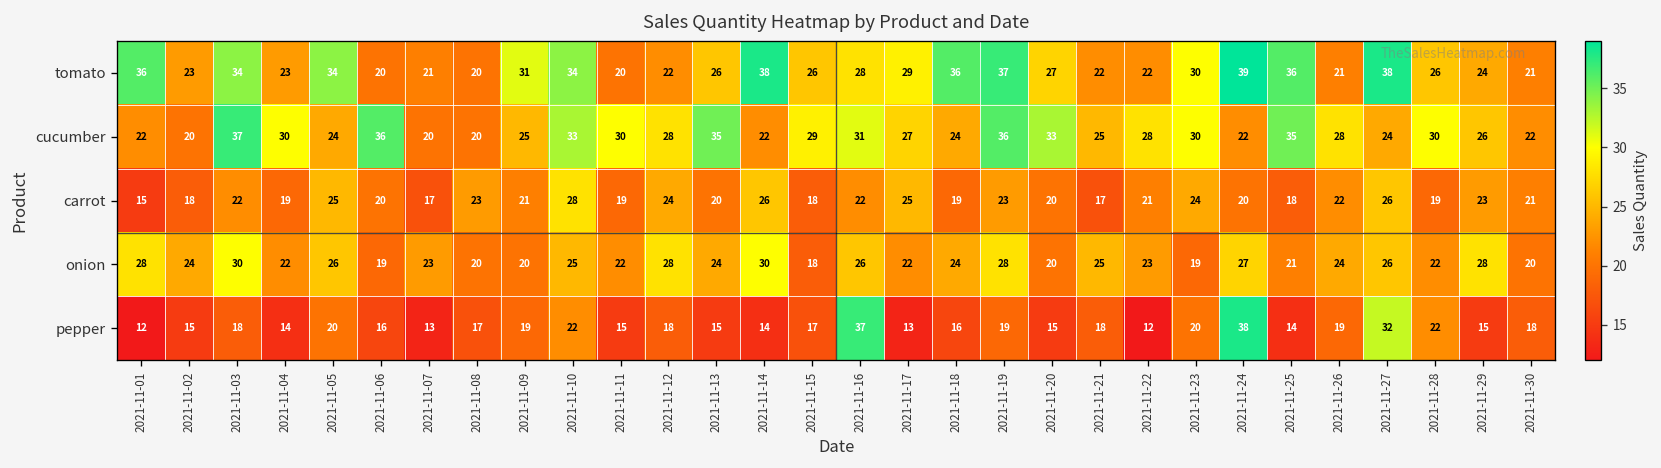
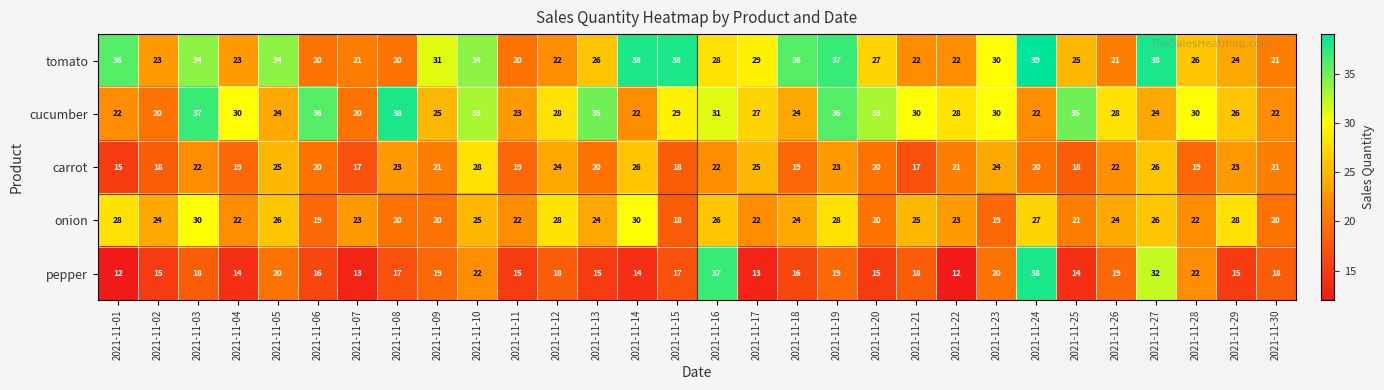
  {
    "tomato": {
      "2021-11-01": 36,
      "2021-11-02": 23,
      "2021-11-03": 34,
      "2021-11-04": 23,
      "2021-11-05": 34,
      "2021-11-06": 20,
      "2021-11-07": 21,
      "2021-11-08": 20,
      "2021-11-09": 31,
      "2021-11-10": 34,
      "2021-11-11": 20,
      "2021-11-12": 22,
      "2021-11-13": 26,
      "2021-11-14": 38,
-     "2021-11-15": 26,
+     "2021-11-15": 38,
      "2021-11-16": 28,
      "2021-11-17": 29,
      "2021-11-18": 36,
      "2021-11-19": 37,
      "2021-11-20": 27,
      "2021-11-21": 22,
      "2021-11-22": 22,
      "2021-11-23": 30,
      "2021-11-24": 39,
-     "2021-11-25": 36,
+     "2021-11-25": 25,
      "2021-11-26": 21,
      "2021-11-27": 38,
      "2021-11-29": 24,
      "2021-11-30": 21
    },
    "cucumber": {
      "2021-11-01": 22,
      "2021-11-02": 20,
      "2021-11-03": 37,
      "2021-11-04": 30,
      "2021-11-05": 24,
      "2021-11-06": 36,
      "2021-11-07": 20,
-     "2021-11-08": 20,
+     "2021-11-08": 38,
      "2021-11-09": 25,
      "2021-11-10": 33,
-     "2021-11-11": 30,
+     "2021-11-11": 23,
      "2021-11-12": 28,
      "2021-11-13": 35,
      "2021-11-14": 22,
      "2021-11-15": 29,
      "2021-11-16": 31,
      "2021-11-17": 27,
      "2021-11-18": 24,
      "2021-11-19": 36,
      "2021-11-20": 33,
-     "2021-11-21": 25,
+     "2021-11-21": 30,
      "2021-11-22": 28,
      "2021-11-23": 30,
      "2021-11-24": 22,
      "2021-11-25": 35,
      "2021-11-26": 28,
      "2021-11-27": 24,
      "2021-11-28": 30,
      "2021-11-29": 26,
      "2021-11-30": 22
    },
    "carrot": {
      "2021-11-01": 15,
      "2021-11-02": 18,
      "2021-11-03": 22,
      "2021-11-04": 19,
      "2021-11-05": 25,
      "2021-11-06": 20,
      "2021-11-07": 17,
      "2021-11-08": 23,
      "2021-11-09": 21,
      "2021-11-10": 28,
      "2021-11-11": 19,
      "2021-11-12": 24,
      "2021-11-13": 20,
      "2021-11-14": 26,
      "2021-11-15": 18,
      "2021-11-16": 22,
      "2021-11-17": 25,
      "2021-11-18": 19,
      "2021-11-19": 23,
      "2021-11-20": 20,
      "2021-11-21": 17,
      "2021-11-22": 21,
      "2021-11-23": 24,
      "2021-11-24": 20,
      "2021-11-25": 18,
      "2021-11-26": 22,
      "2021-11-27": 26,
      "2021-11-28": 19,
      "2021-11-29": 23,
      "2021-11-30": 21
    },
    "onion": {
      "2021-11-01": 28,
      "2021-11-02": 24,
      "2021-11-03": 30,
      "2021-11-04": 22,
      "2021-11-05": 26,
      "2021-11-06": 19,
      "2021-11-07": 23,
      "2021-11-08": 20,
      "2021-11-09": 20,
      "2021-11-10": 25,
      "2021-11-11": 22,
      "2021-11-12": 28,
      "2021-11-13": 24,
      "2021-11-14": 30,
      "2021-11-15": 18,
      "2021-11-16": 26,
      "2021-11-17": 22,
      "2021-11-18": 24,
      "2021-11-19": 28,
      "2021-11-20": 20,
      "2021-11-21": 25,
      "2021-11-22": 23,
      "2021-11-23": 19,
      "2021-11-24": 27,
      "2021-11-25": 21,
      "2021-11-26": 24,
      "2021-11-27": 26,
      "2021-11-28": 22,
      "2021-11-29": 28,
      "2021-11-30": 20
    },
    "pepper": {
      "2021-11-01": 12,
      "2021-11-02": 15,
      "2021-11-03": 18,
      "2021-11-04": 14,
      "2021-11-05": 20,
      "2021-11-06": 16,
      "2021-11-07": 13,
      "2021-11-08": 17,
      "2021-11-09": 19,
      "2021-11-10": 22,
      "2021-11-11": 15,
      "2021-11-12": 18,
      "2021-11-13": 15,
      "2021-11-14": 14,
      "2021-11-15": 17,
      "2021-11-16": 37,
      "2021-11-17": 13,
      "2021-11-18": 16,
      "2021-11-19": 19,
      "2021-11-20": 15,
      "2021-11-21": 18,
      "2021-11-22": 12,
      "2021-11-23": 20,
      "2021-11-24": 38,
      "2021-11-25": 14,
      "2021-11-26": 19,
      "2021-11-27": 32,
      "2021-11-28": 22,
      "2021-11-29": 15,
      "2021-11-30": 18
    }
  }
